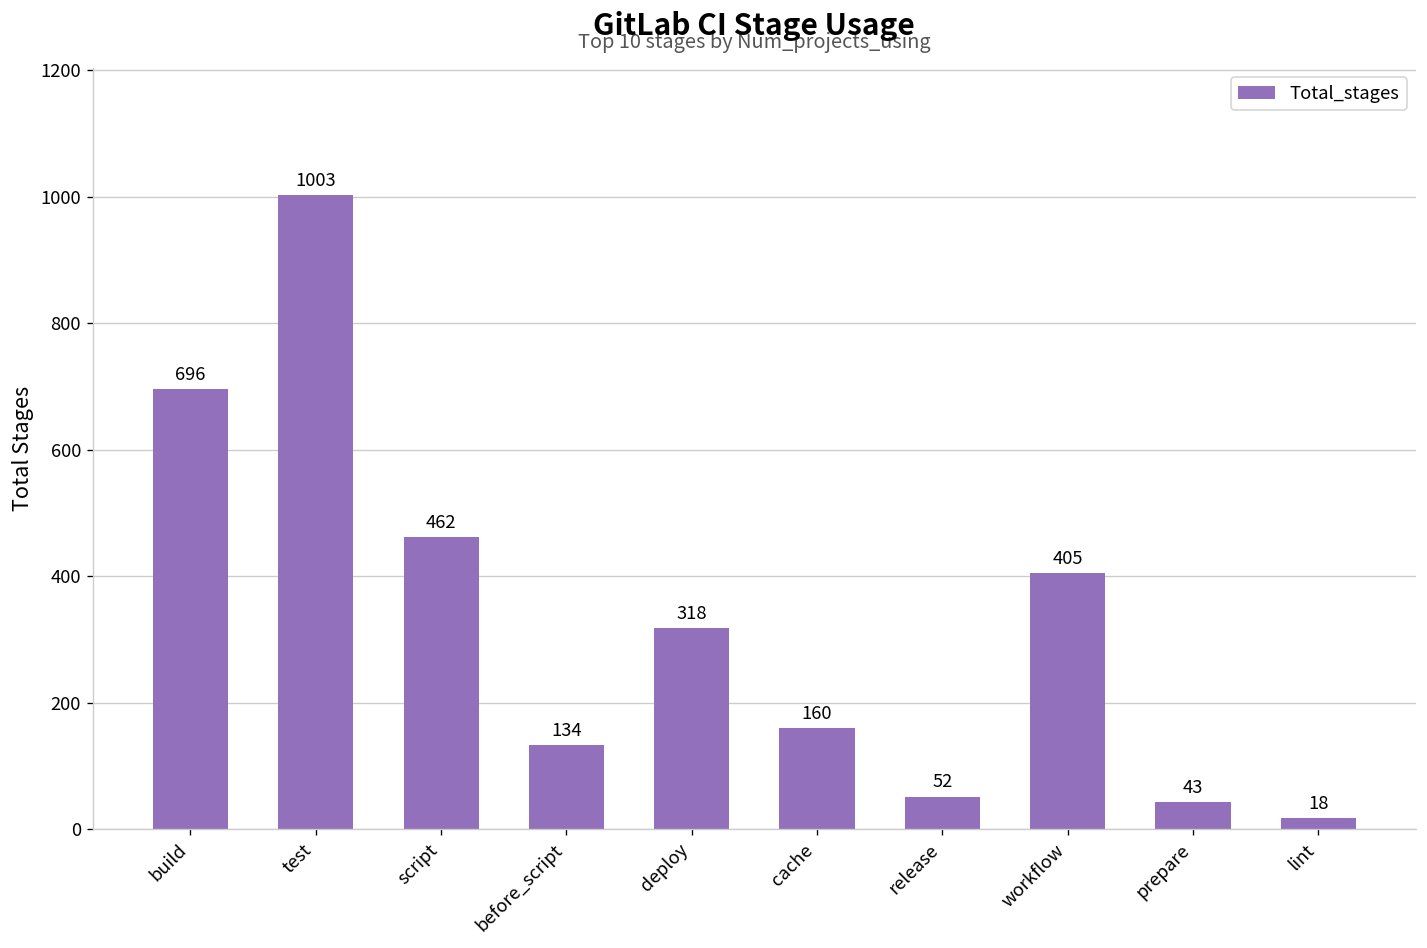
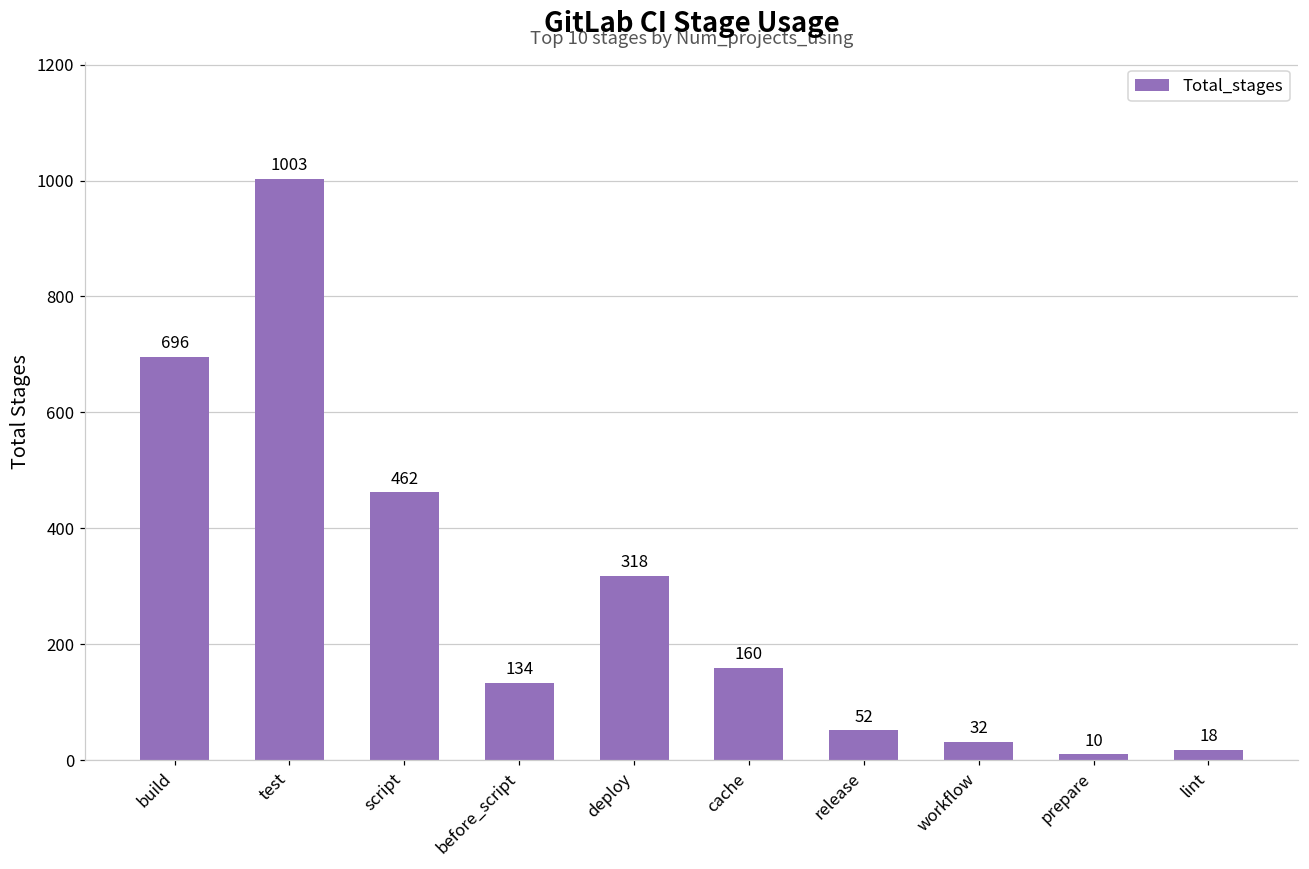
  {
    "build": 696,
    "test": 1003,
    "script": 462,
    "before_script": 134,
    "deploy": 318,
    "cache": 160,
    "release": 52,
-   "workflow": 405,
-   "prepare": 43,
+   "workflow": 32,
+   "prepare": 10,
    "lint": 18
  }
